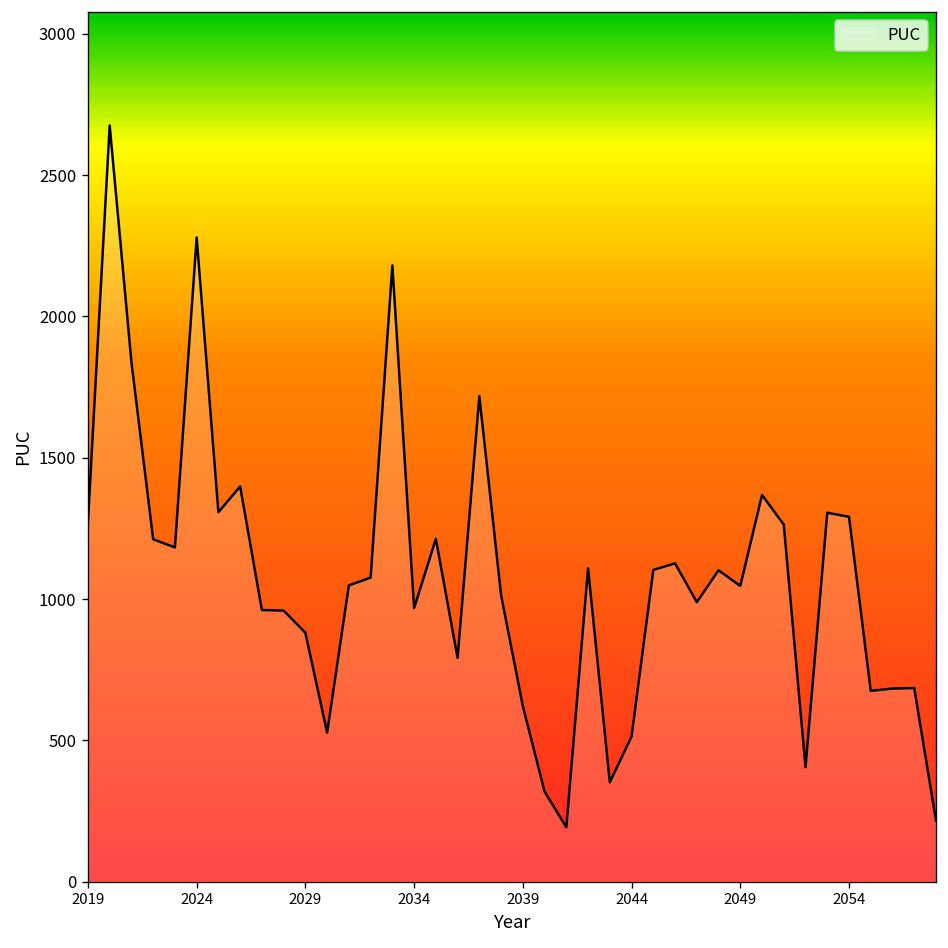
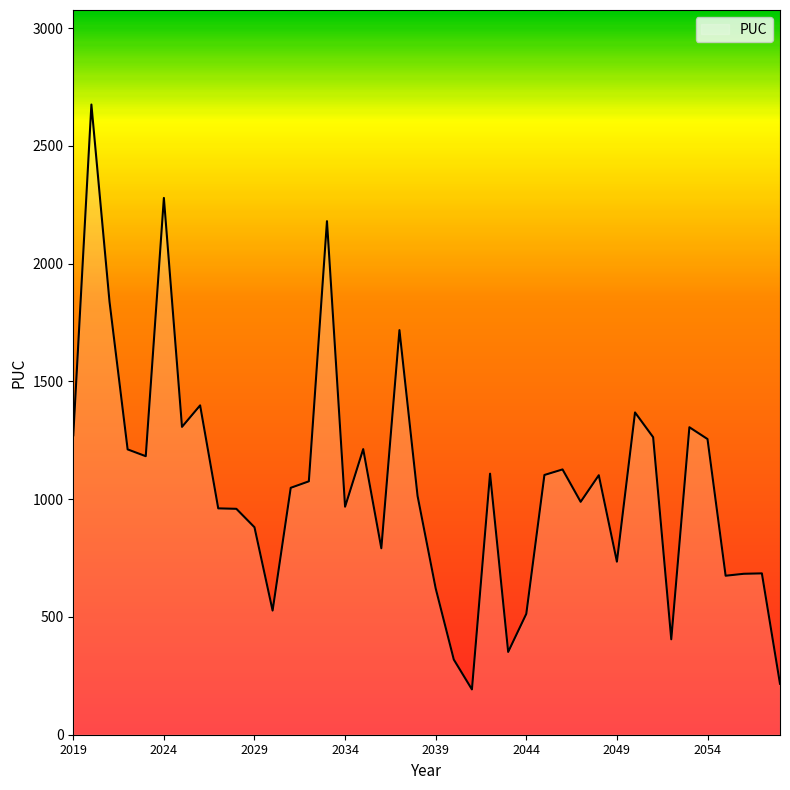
  {
    "2019": 1270,
    "2024": 2280,
    "2029": 880,
    "2034": 970,
    "2039": 620,
    "2044": 510,
-   "2049": 1050,
-   "2054": 1290
+   "2049": 730,
+   "2054": 1260
  }
